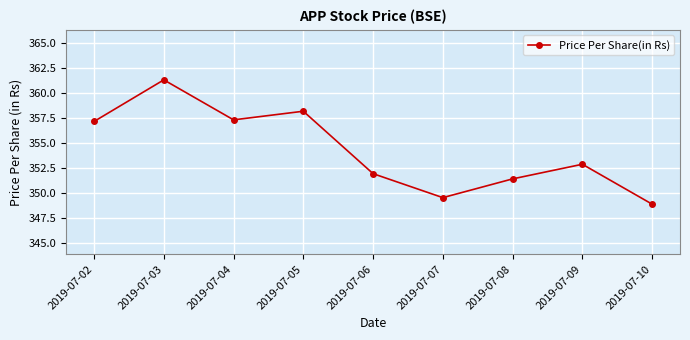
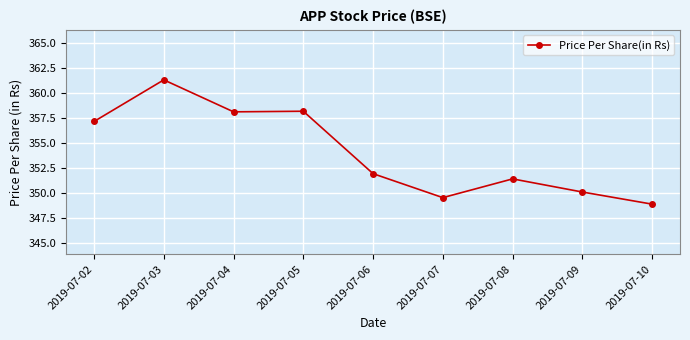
  {
    "2019-07-02": 357.2,
    "2019-07-03": 361.3,
-   "2019-07-04": 357.3,
+   "2019-07-04": 358.1,
    "2019-07-05": 358.2,
    "2019-07-06": 352.0,
    "2019-07-07": 349.6,
    "2019-07-08": 351.4,
-   "2019-07-09": 352.9,
+   "2019-07-09": 350.1,
    "2019-07-10": 348.9
  }
